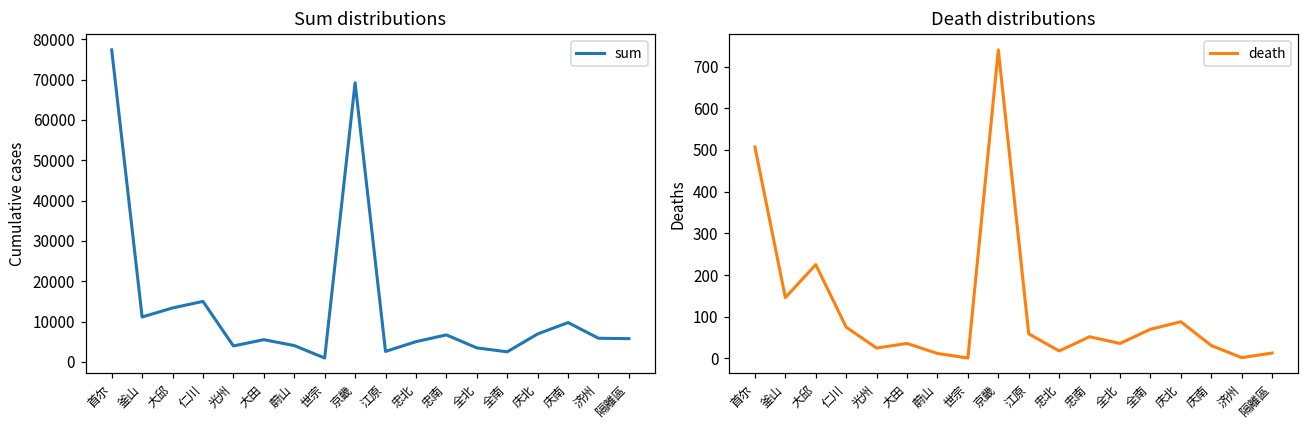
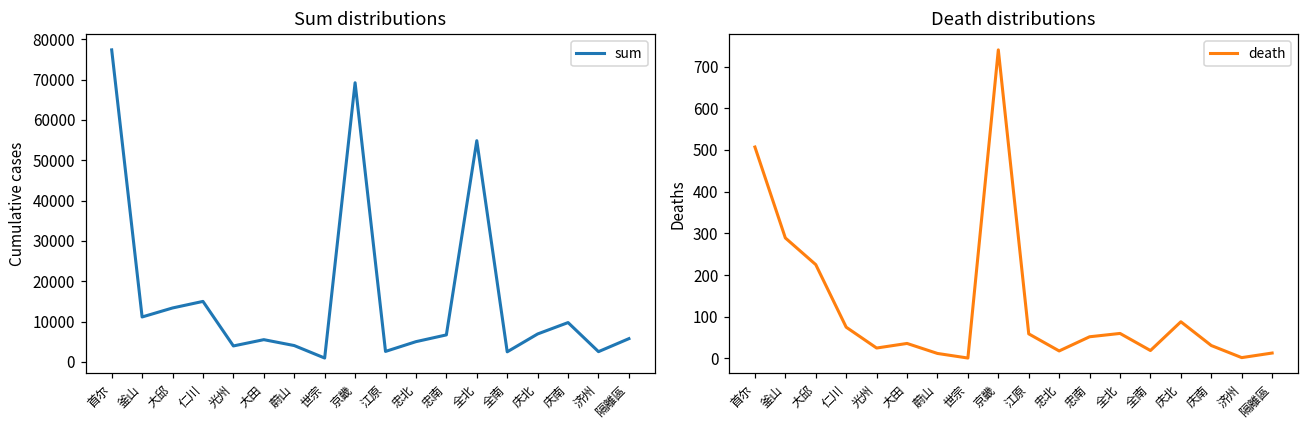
  {
    "Sum distributions": {
      "首尔": 77000,
      "釜山": 11000,
      "大邱": 13000,
      "仁川": 15000,
      "光州": 4000,
      "大田": 6000,
      "蔚山": 4000,
      "世宗": 1000,
      "京畿": 69000,
      "江原": 3000,
      "忠北": 5000,
      "忠南": 7000,
-     "全北": 3000,
+     "全北": 55000,
      "全南": 3000,
      "庆北": 7000,
      "庆南": 10000,
-     "济州": 6000,
+     "济州": 3000,
      "隔離區": 6000
    },
    "Death distributions": {
      "首尔": 510,
-     "釜山": 150,
+     "釜山": 290,
      "大邱": 230,
      "仁川": 80,
      "光州": 30,
      "大田": 40,
      "蔚山": 10,
      "世宗": 0,
      "京畿": 740,
      "江原": 60,
      "忠北": 20,
      "忠南": 50,
-     "全北": 40,
-     "全南": 70,
+     "全北": 60,
+     "全南": 20,
      "庆北": 90,
      "庆南": 30,
      "济州": 0,
      "隔離區": 10
    }
  }
